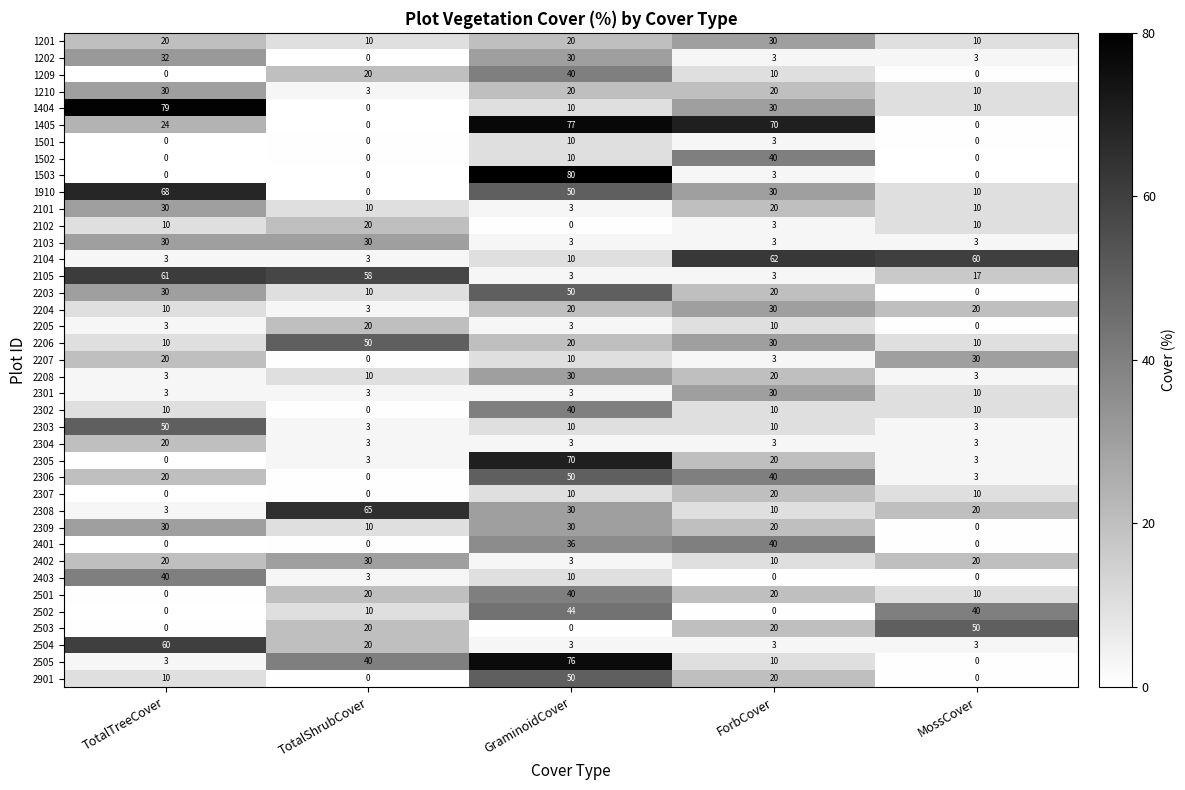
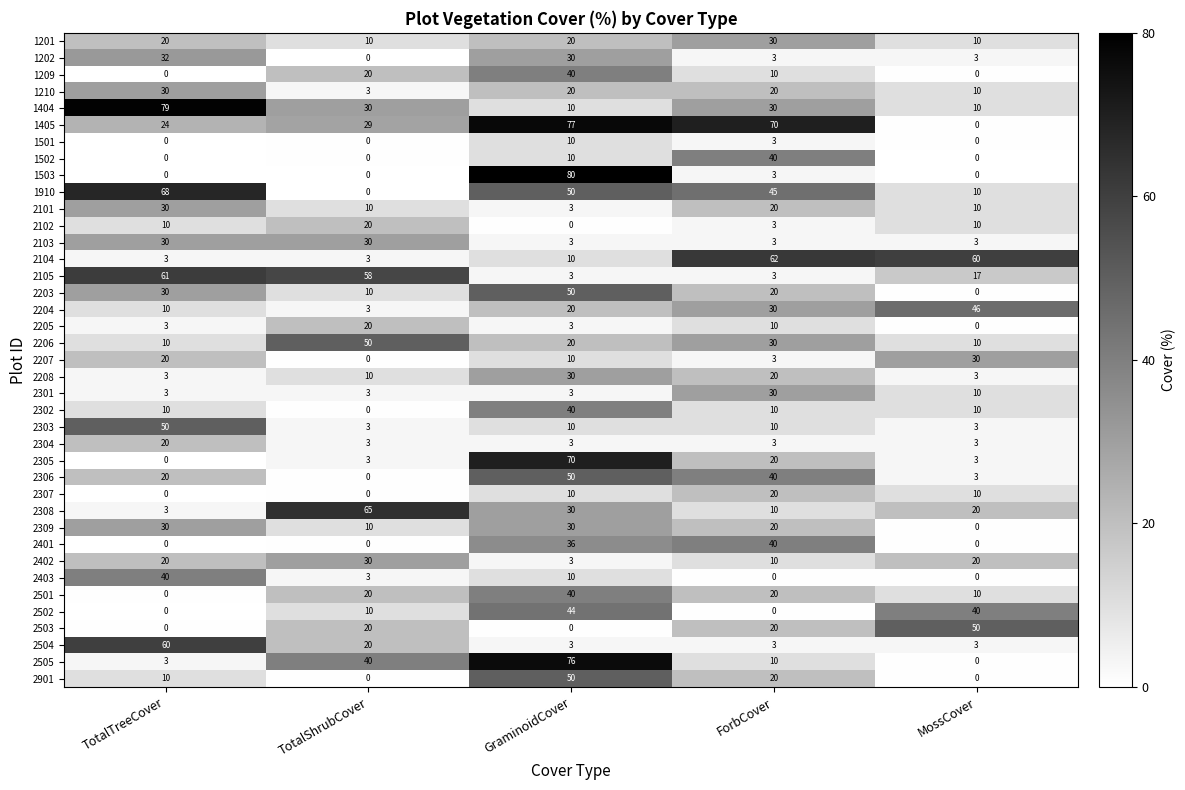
  {
    "1201": {
      "TotalTreeCover": 20,
      "TotalShrubCover": 10,
      "GraminoidCover": 20,
      "ForbCover": 30,
      "MossCover": 10
    },
    "1202": {
      "TotalTreeCover": 32,
      "TotalShrubCover": 0,
      "GraminoidCover": 30,
      "ForbCover": 3,
      "MossCover": 3
    },
    "1209": {
      "TotalTreeCover": 0,
      "TotalShrubCover": 20,
      "GraminoidCover": 40,
      "ForbCover": 10,
      "MossCover": 0
    },
    "1210": {
      "TotalTreeCover": 30,
      "TotalShrubCover": 3,
      "GraminoidCover": 20,
      "ForbCover": 20,
      "MossCover": 10
    },
    "1404": {
      "TotalTreeCover": 79,
-     "TotalShrubCover": 0,
+     "TotalShrubCover": 30,
      "GraminoidCover": 10,
      "ForbCover": 30,
      "MossCover": 10
    },
    "1405": {
      "TotalTreeCover": 24,
-     "TotalShrubCover": 0,
+     "TotalShrubCover": 29,
      "GraminoidCover": 77,
      "ForbCover": 70,
      "MossCover": 0
    },
    "1501": {
      "TotalTreeCover": 0,
      "TotalShrubCover": 0,
      "GraminoidCover": 10,
      "ForbCover": 3,
      "MossCover": 0
    },
    "1502": {
      "TotalTreeCover": 0,
      "TotalShrubCover": 0,
      "GraminoidCover": 10,
      "ForbCover": 40,
      "MossCover": 0
    },
    "1503": {
      "TotalTreeCover": 0,
      "TotalShrubCover": 0,
      "GraminoidCover": 80,
      "ForbCover": 3,
      "MossCover": 0
    },
    "1910": {
      "TotalTreeCover": 68,
      "TotalShrubCover": 0,
      "GraminoidCover": 50,
-     "ForbCover": 30,
+     "ForbCover": 45,
      "MossCover": 10
    },
    "2101": {
      "TotalTreeCover": 30,
      "TotalShrubCover": 10,
      "GraminoidCover": 3,
      "ForbCover": 20,
      "MossCover": 10
    },
    "2102": {
      "TotalTreeCover": 10,
      "TotalShrubCover": 20,
      "GraminoidCover": 0,
      "ForbCover": 3,
      "MossCover": 10
    },
    "2103": {
      "TotalTreeCover": 30,
      "TotalShrubCover": 30,
      "GraminoidCover": 3,
      "ForbCover": 3,
      "MossCover": 3
    },
    "2104": {
      "TotalTreeCover": 3,
      "TotalShrubCover": 3,
      "GraminoidCover": 10,
      "ForbCover": 62,
      "MossCover": 60
    },
    "2105": {
      "TotalTreeCover": 61,
      "TotalShrubCover": 58,
      "GraminoidCover": 3,
      "ForbCover": 3,
      "MossCover": 17
    },
    "2203": {
      "TotalTreeCover": 30,
      "TotalShrubCover": 10,
      "GraminoidCover": 50,
      "ForbCover": 20,
      "MossCover": 0
    },
    "2204": {
      "TotalTreeCover": 10,
      "TotalShrubCover": 3,
      "GraminoidCover": 20,
      "ForbCover": 30,
-     "MossCover": 20
+     "MossCover": 46
    },
    "2205": {
      "TotalTreeCover": 3,
      "TotalShrubCover": 20,
      "GraminoidCover": 3,
      "ForbCover": 10,
      "MossCover": 0
    },
    "2206": {
      "TotalTreeCover": 10,
      "TotalShrubCover": 50,
      "GraminoidCover": 20,
      "ForbCover": 30,
      "MossCover": 10
    },
    "2207": {
      "TotalTreeCover": 20,
      "TotalShrubCover": 0,
      "GraminoidCover": 10,
      "ForbCover": 3,
      "MossCover": 30
    },
    "2208": {
      "TotalTreeCover": 3,
      "TotalShrubCover": 10,
      "GraminoidCover": 30,
      "ForbCover": 20,
      "MossCover": 3
    },
    "2301": {
      "TotalTreeCover": 3,
      "TotalShrubCover": 3,
      "GraminoidCover": 3,
      "ForbCover": 30,
      "MossCover": 10
    },
    "2302": {
      "TotalTreeCover": 10,
      "TotalShrubCover": 0,
      "GraminoidCover": 40,
      "ForbCover": 10,
      "MossCover": 10
    },
    "2303": {
      "TotalTreeCover": 50,
      "TotalShrubCover": 3,
      "GraminoidCover": 10,
      "ForbCover": 10,
      "MossCover": 3
    },
    "2304": {
      "TotalTreeCover": 20,
      "TotalShrubCover": 3,
      "GraminoidCover": 3,
      "ForbCover": 3,
      "MossCover": 3
    },
    "2305": {
      "TotalTreeCover": 0,
      "TotalShrubCover": 3,
      "GraminoidCover": 70,
      "ForbCover": 20,
      "MossCover": 3
    },
    "2306": {
      "TotalTreeCover": 20,
      "TotalShrubCover": 0,
      "GraminoidCover": 50,
      "ForbCover": 40,
      "MossCover": 3
    },
    "2307": {
      "TotalTreeCover": 0,
      "TotalShrubCover": 0,
      "GraminoidCover": 10,
      "ForbCover": 20,
      "MossCover": 10
    },
    "2308": {
      "TotalTreeCover": 3,
      "TotalShrubCover": 65,
      "GraminoidCover": 30,
      "ForbCover": 10,
      "MossCover": 20
    },
    "2309": {
      "TotalTreeCover": 30,
      "TotalShrubCover": 10,
      "GraminoidCover": 30,
      "ForbCover": 20,
      "MossCover": 0
    },
    "2401": {
      "TotalTreeCover": 0,
      "TotalShrubCover": 0,
      "GraminoidCover": 36,
      "ForbCover": 40,
      "MossCover": 0
    },
    "2402": {
      "TotalTreeCover": 20,
      "TotalShrubCover": 30,
      "GraminoidCover": 3,
      "ForbCover": 10,
      "MossCover": 20
    },
    "2403": {
      "TotalTreeCover": 40,
      "TotalShrubCover": 3,
      "GraminoidCover": 10,
      "ForbCover": 0,
      "MossCover": 0
    },
    "2501": {
      "TotalTreeCover": 0,
      "TotalShrubCover": 20,
      "GraminoidCover": 40,
      "ForbCover": 20,
      "MossCover": 10
    },
    "2502": {
      "TotalTreeCover": 0,
      "TotalShrubCover": 10,
      "GraminoidCover": 44,
      "ForbCover": 0,
      "MossCover": 40
    },
    "2503": {
      "TotalTreeCover": 0,
      "TotalShrubCover": 20,
      "GraminoidCover": 0,
      "ForbCover": 20,
      "MossCover": 50
    },
    "2504": {
      "TotalTreeCover": 60,
      "TotalShrubCover": 20,
      "GraminoidCover": 3,
      "ForbCover": 3,
      "MossCover": 3
    },
    "2505": {
      "TotalTreeCover": 3,
      "TotalShrubCover": 40,
      "GraminoidCover": 76,
      "ForbCover": 10,
      "MossCover": 0
    },
    "2901": {
      "TotalTreeCover": 10,
      "TotalShrubCover": 0,
      "GraminoidCover": 50,
      "ForbCover": 20,
      "MossCover": 0
    }
  }
